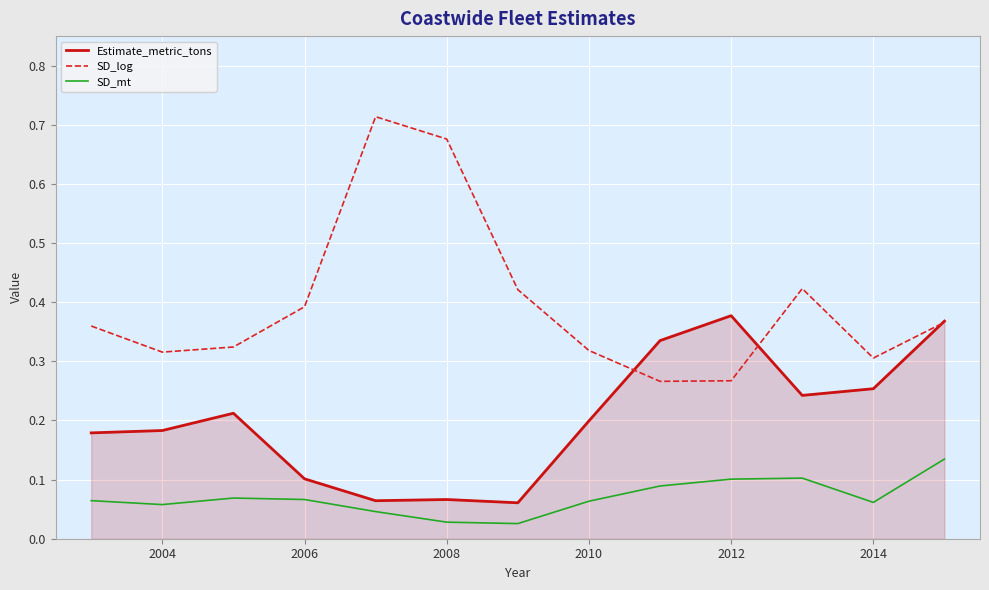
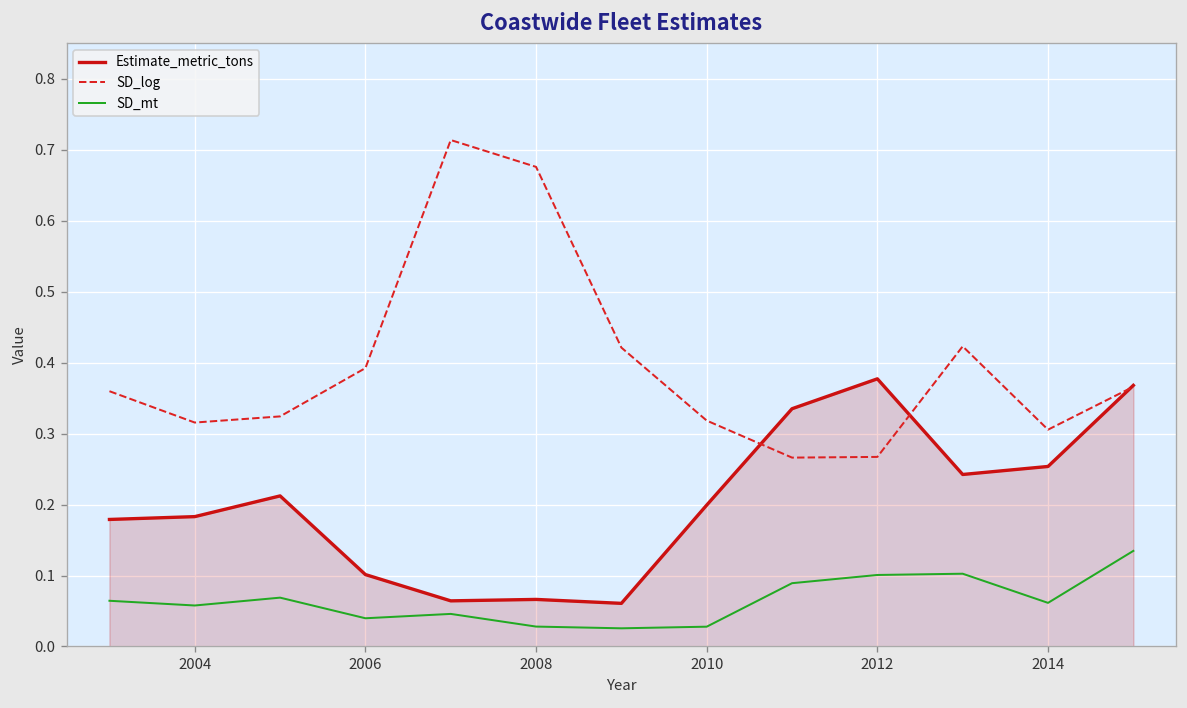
  {
    "SD_mt": {
      "2004": 0.06,
-     "2006": 0.07,
+     "2006": 0.04,
      "2008": 0.03,
-     "2010": 0.06,
+     "2010": 0.03,
      "2012": 0.10,
      "2014": 0.06
    }
  }
